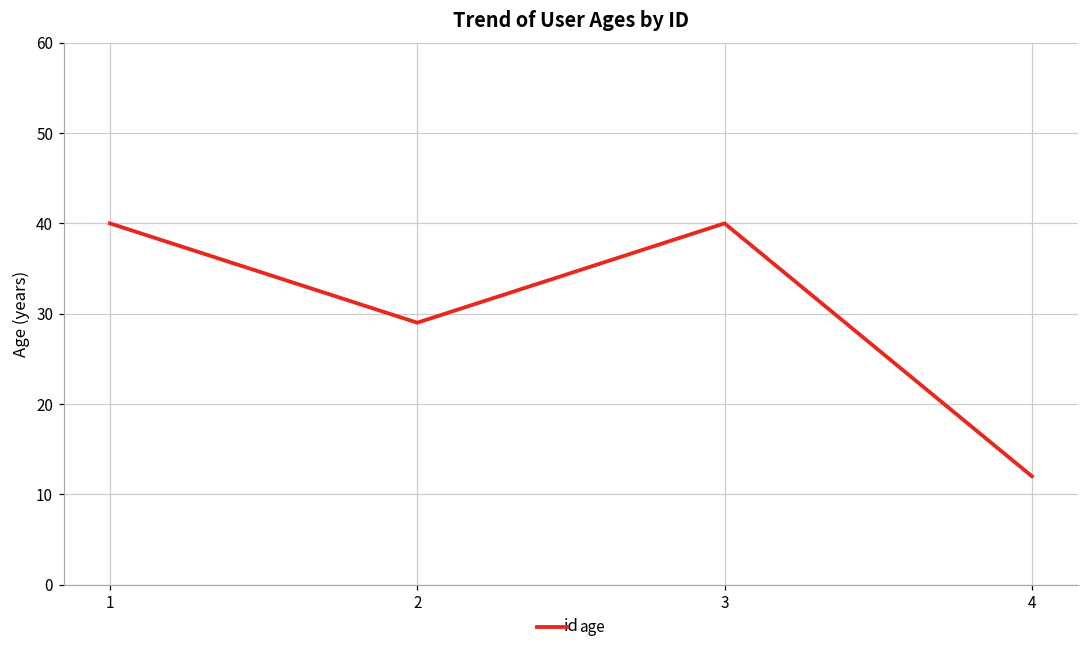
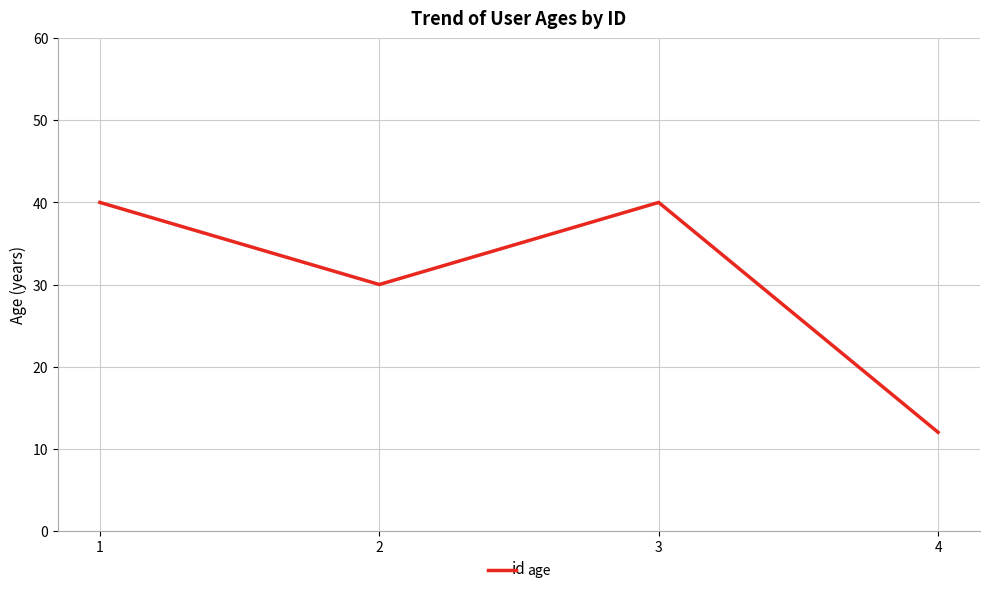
  {
    "1": 40,
-   "2": 29,
+   "2": 30,
    "3": 40,
    "4": 12
  }
